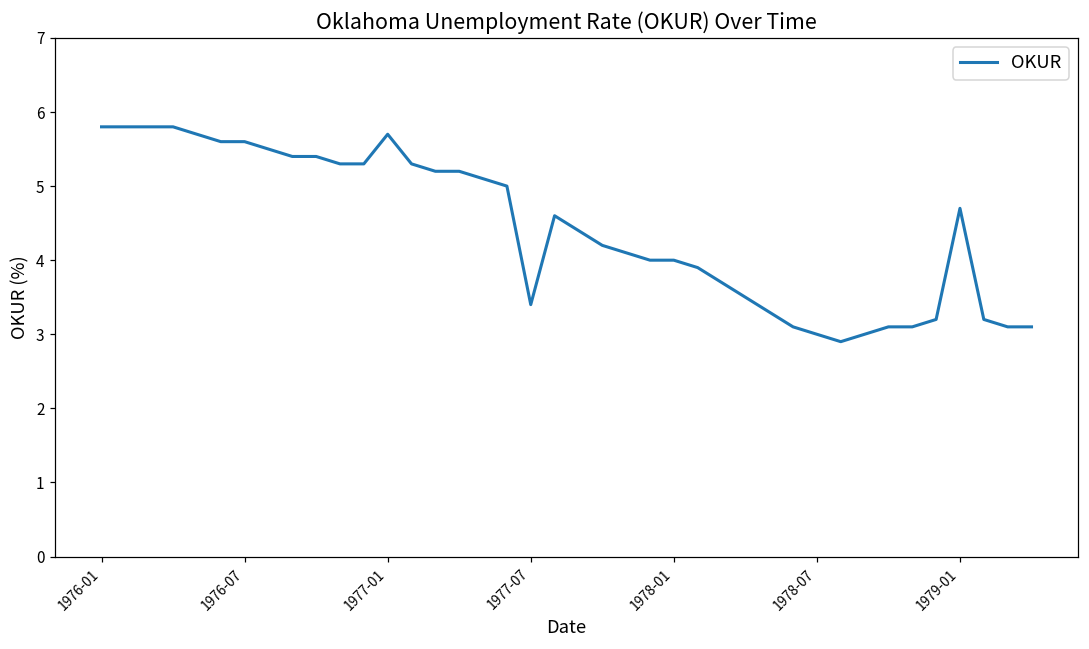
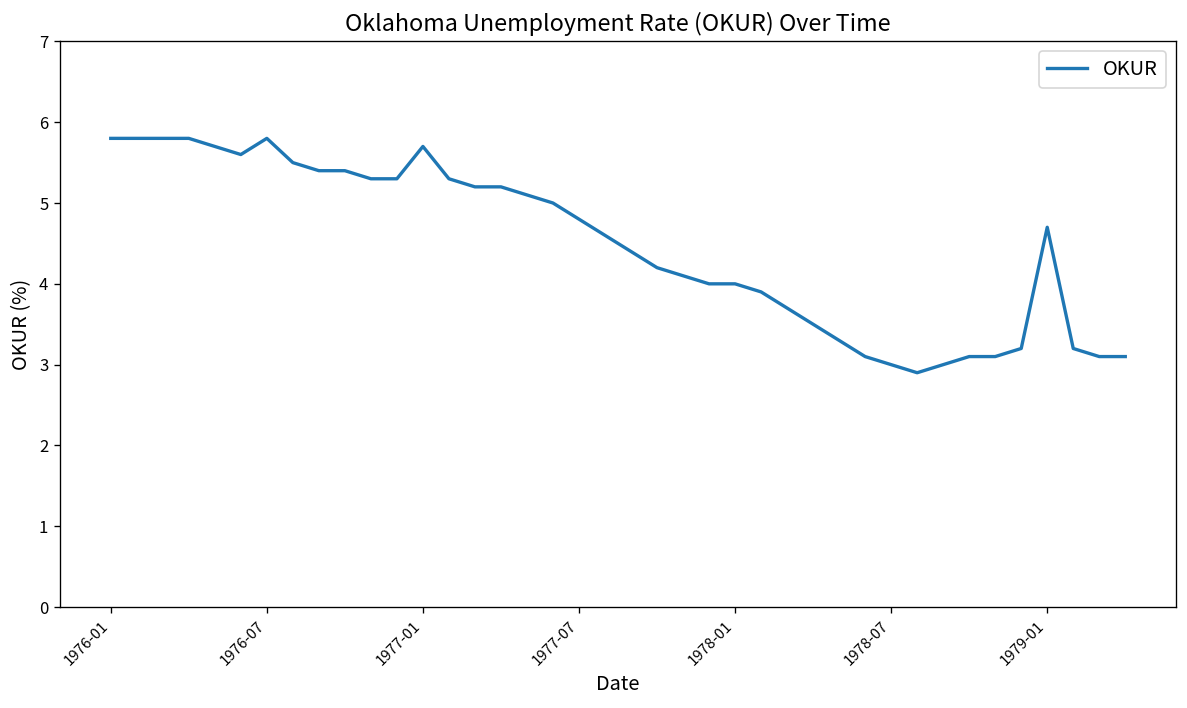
  {
    "1976-01": 5.8,
-   "1976-07": 5.6,
+   "1976-07": 5.8,
    "1977-01": 5.7,
-   "1977-07": 3.4,
+   "1977-07": 4.8,
    "1978-01": 4.0,
    "1978-07": 3.0,
    "1979-01": 4.7
  }
